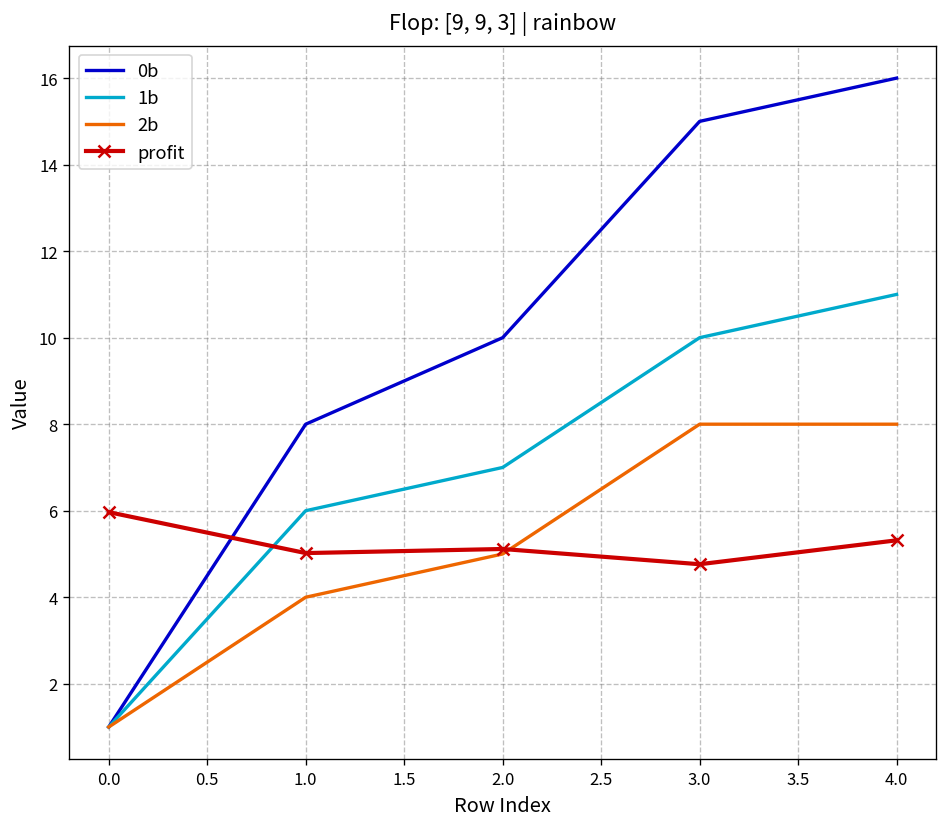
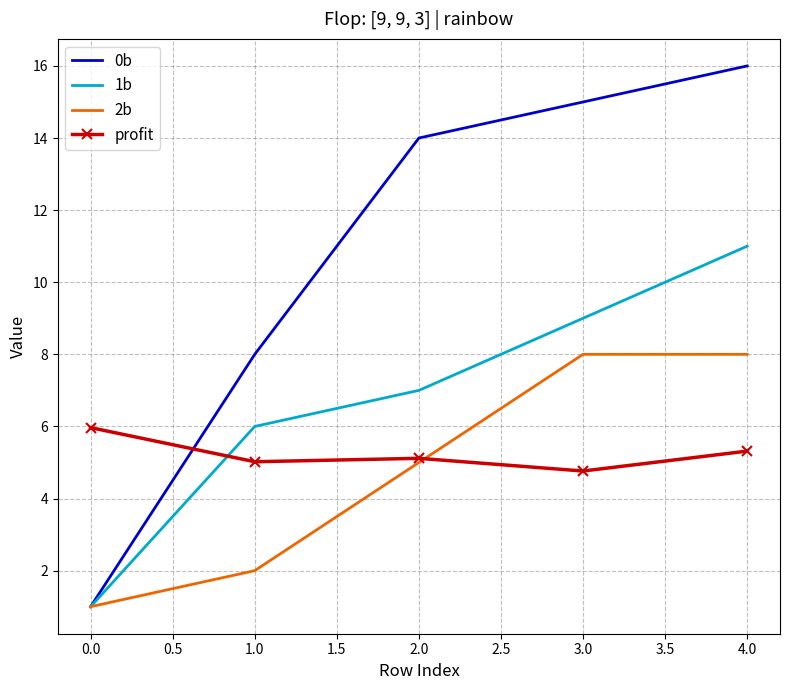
  {
    "0b": {
      "1.0": 8,
-     "2.0": 10,
+     "2.0": 14,
      "3.0": 15,
      "4.0": 16
    },
    "1b": {
      "1.0": 6,
      "2.0": 7,
-     "3.0": 10,
+     "3.0": 9,
      "4.0": 11
    },
    "2b": {
-     "1.0": 4,
+     "1.0": 2,
      "2.0": 5,
      "3.0": 8,
      "4.0": 8
    },
    "profit": {
      "0.0": 6,
      "1.0": 5,
      "2.0": 5.1,
      "3.0": 4.8,
      "4.0": 5.3
    }
  }
